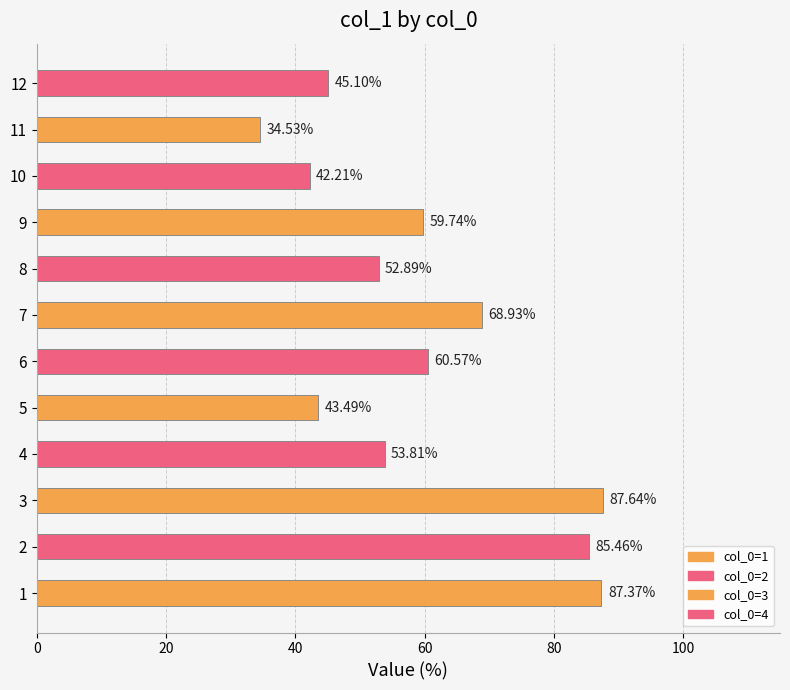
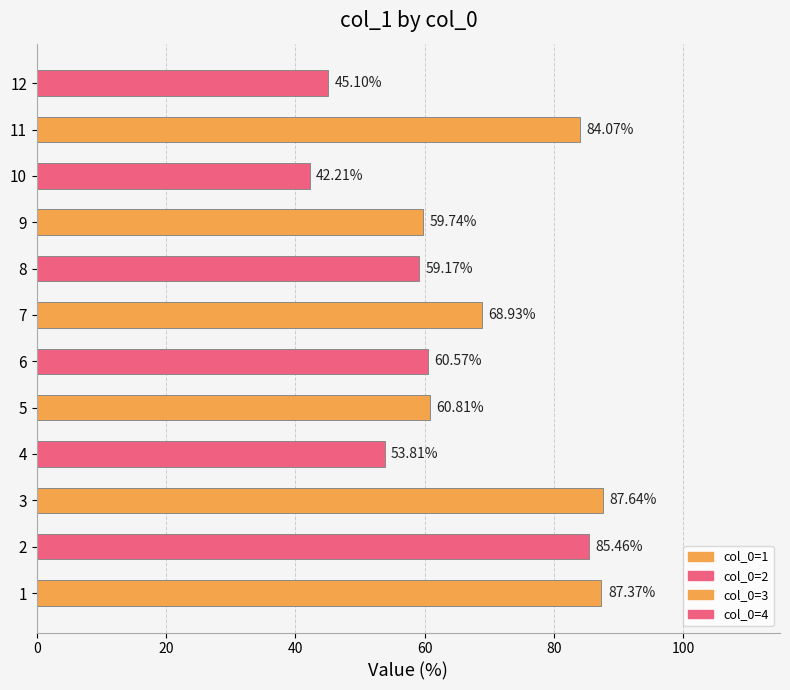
  {
    "12": "45.10%",
-   "11": "34.53%",
+   "11": "84.07%",
    "10": "42.21%",
    "9": "59.74%",
-   "8": "52.89%",
+   "8": "59.17%",
    "7": "68.93%",
    "6": "60.57%",
-   "5": "43.49%",
+   "5": "60.81%",
    "4": "53.81%",
    "3": "87.64%",
    "2": "85.46%",
    "1": "87.37%"
  }
